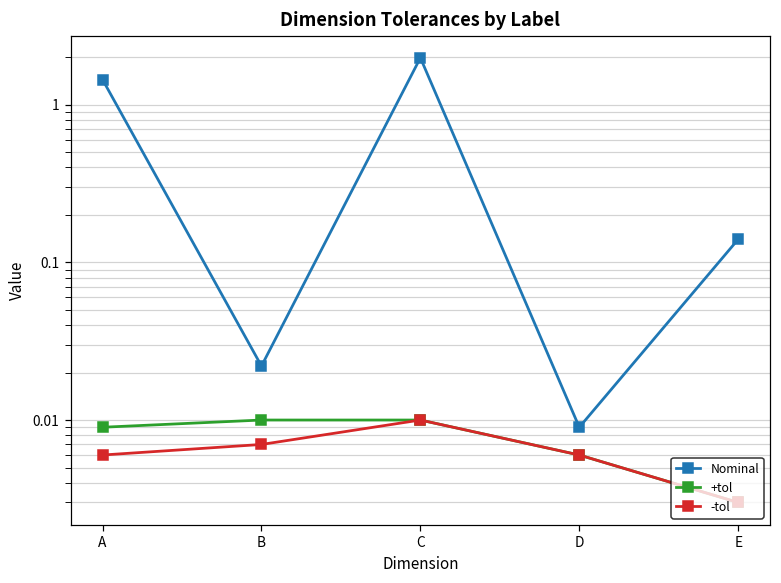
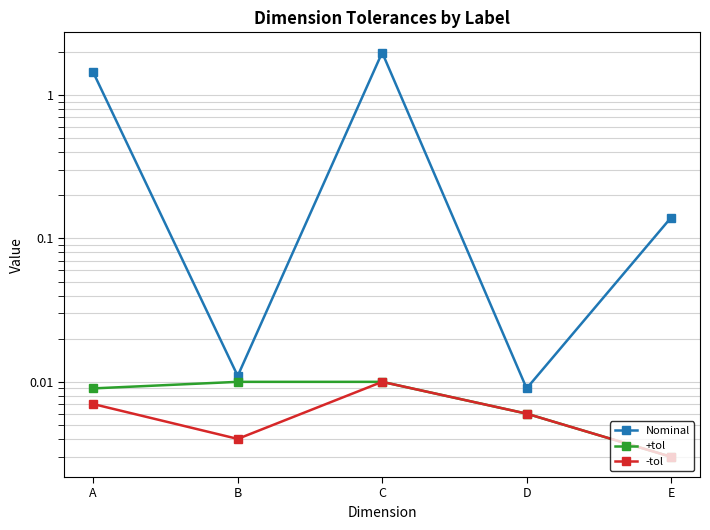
  {
    "Nominal": {
      "A": 1.4,
-     "B": 0.022,
+     "B": 0.011,
      "C": 2.0,
      "D": 0.009,
      "E": 0.14
    },
    "+tol": {
      "A": 0.009,
      "B": 0.010
    },
    "-tol": {
-     "A": 0.006,
-     "B": 0.007
+     "A": 0.007,
+     "B": 0.004
    }
  }
